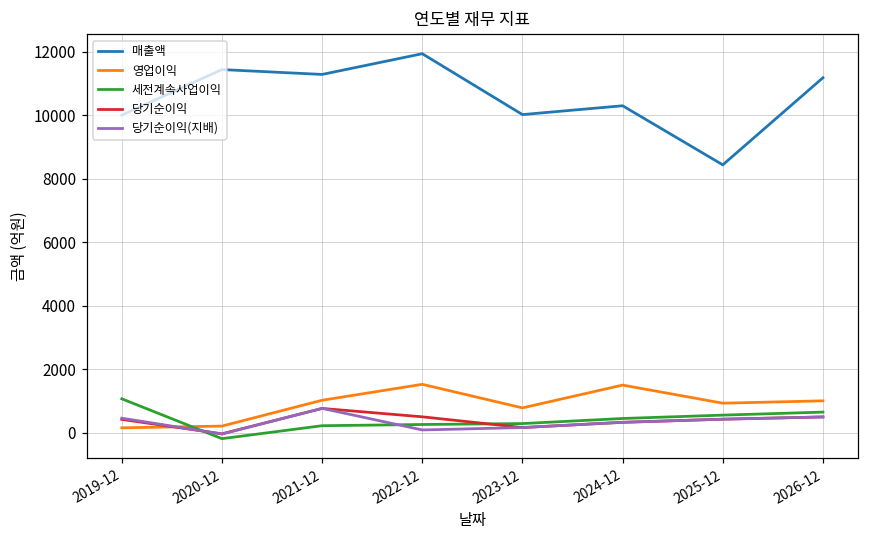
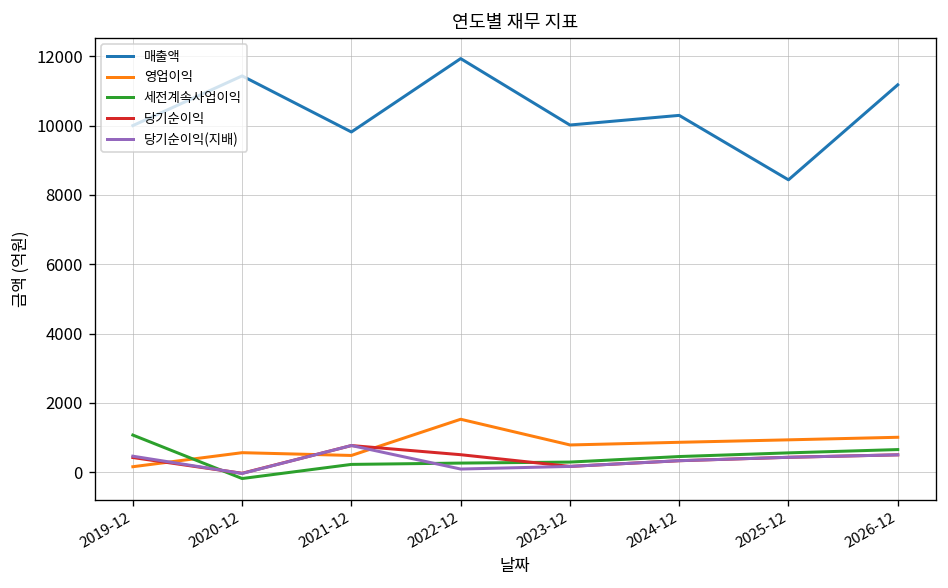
  {
    "매출액": {
-     "2021-12": 11300,
+     "2021-12": 9800,
      "2022-12": 11900,
      "2023-12": 10000,
      "2024-12": 10300,
      "2025-12": 8400,
      "2026-12": 11200
    },
    "영업이익": {
      "2019-12": 200,
-     "2020-12": 200,
-     "2021-12": 1000,
+     "2020-12": 600,
+     "2021-12": 500,
      "2022-12": 1500,
      "2023-12": 800,
-     "2024-12": 1500,
+     "2024-12": 900,
      "2025-12": 900,
      "2026-12": 1000
    },
    "세전계속사업이익": {
      "2019-12": 1100,
      "2020-12": -200,
      "2021-12": 200,
      "2022-12": 300,
      "2023-12": 300,
      "2024-12": 500,
      "2025-12": 600,
      "2026-12": 700
    },
    "당기순이익": {
      "2022-12": 500
    },
    "당기순이익(지배)": {
      "2022-12": 100
    }
  }
